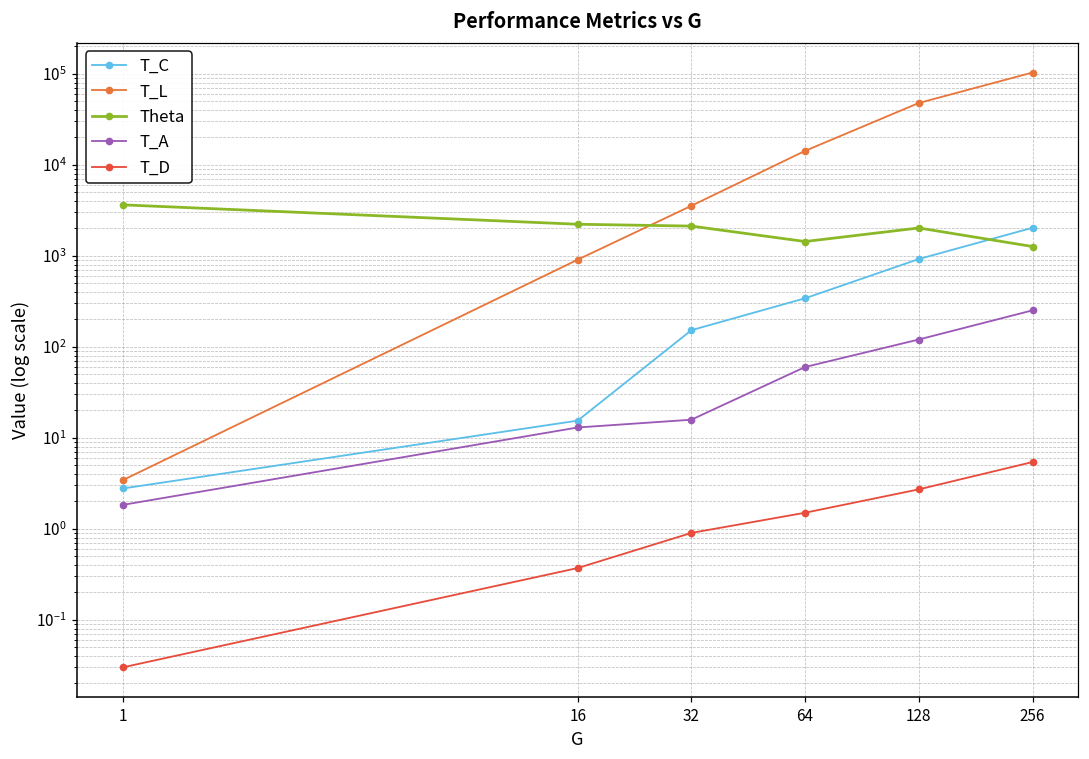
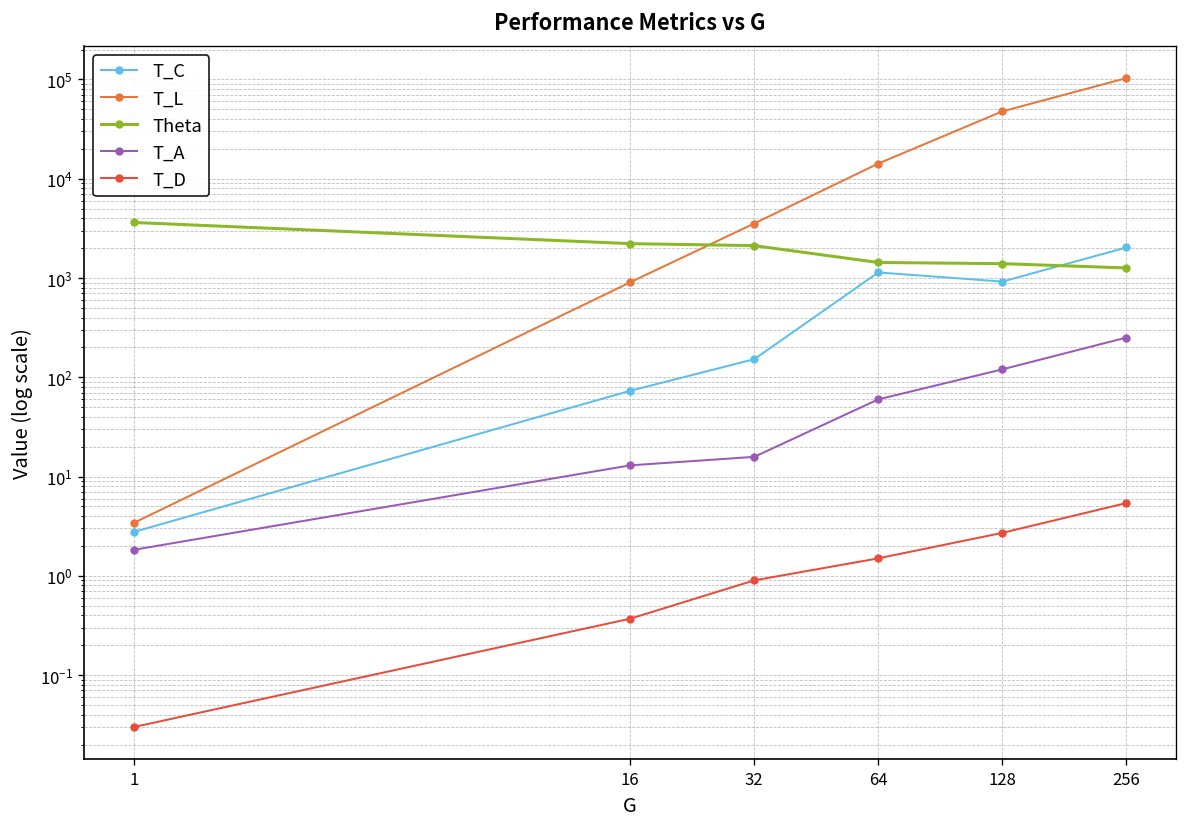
  {
    "T_C": {
      "1": 2.8,
-     "16": 15,
+     "16": 70,
      "32": 150,
-     "64": 340,
+     "64": 1100,
      "128": 900,
      "256": 2000
    },
    "Theta": {
      "1": 4000,
      "16": 2200,
      "32": 2100,
      "64": 1400,
-     "128": 2000,
+     "128": 1400,
      "256": 1300
    },
    "T_A": {
      "1": 1.8,
      "16": 13,
      "32": 16,
      "64": 60,
      "128": 120,
      "256": 250
    }
  }
